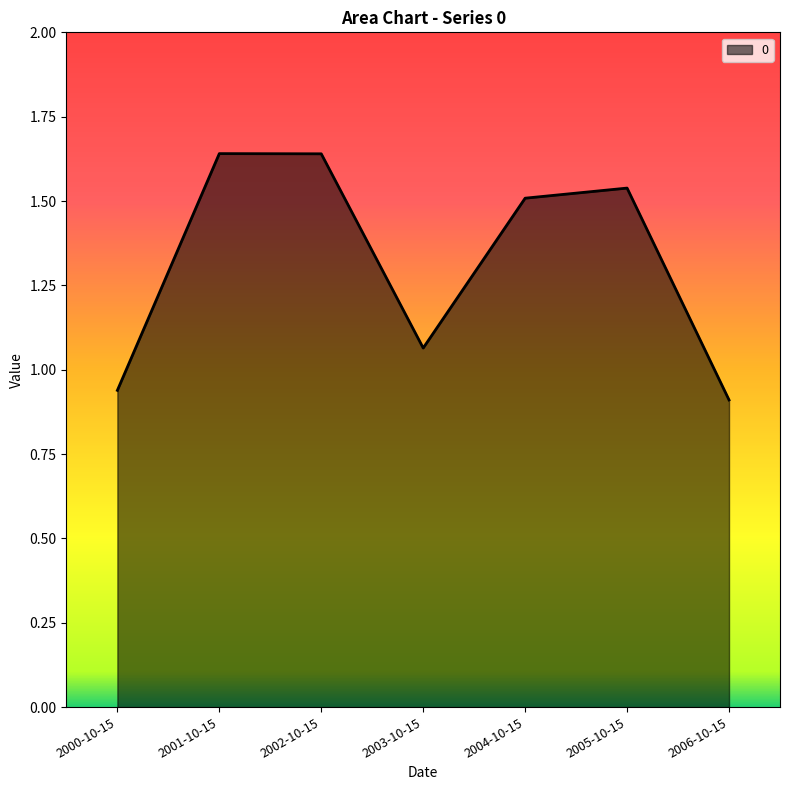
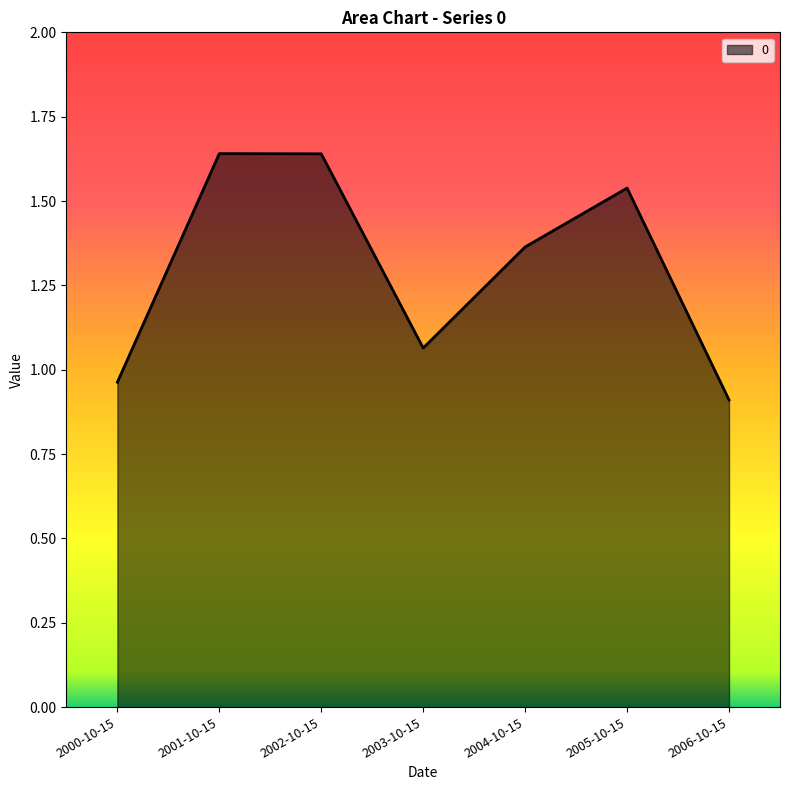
  {
-   "2000-10-15": 0.94,
+   "2000-10-15": 0.96,
    "2001-10-15": 1.64,
    "2002-10-15": 1.64,
    "2003-10-15": 1.06,
-   "2004-10-15": 1.51,
+   "2004-10-15": 1.36,
    "2005-10-15": 1.54,
    "2006-10-15": 0.91
  }
